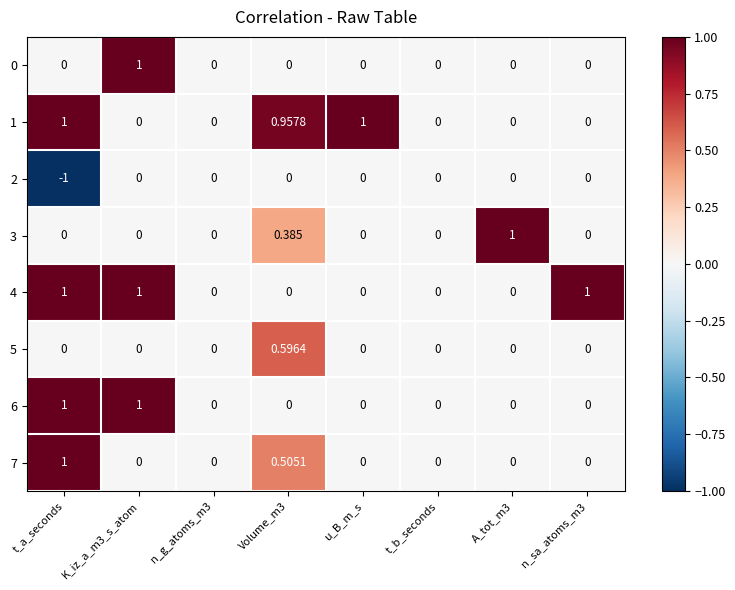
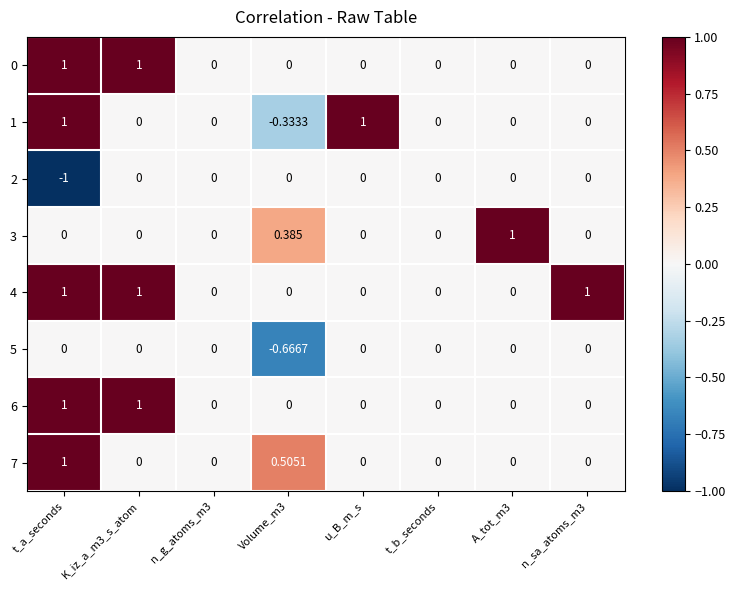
  {
    "0": {
-     "t_a_seconds": 0,
+     "t_a_seconds": 1,
      "K_iz_a_m3_s_atom": 1,
      "n_g_atoms_m3": 0,
      "Volume_m3": 0,
      "u_B_m_s": 0,
      "t_b_seconds": 0,
      "A_tot_m3": 0,
      "n_sa_atoms_m3": 0
    },
    "1": {
      "t_a_seconds": 1,
      "K_iz_a_m3_s_atom": 0,
      "n_g_atoms_m3": 0,
-     "Volume_m3": 0.9578,
+     "Volume_m3": -0.3333,
      "u_B_m_s": 1,
      "t_b_seconds": 0,
      "A_tot_m3": 0,
      "n_sa_atoms_m3": 0
    },
    "2": {
      "t_a_seconds": -1,
      "K_iz_a_m3_s_atom": 0,
      "n_g_atoms_m3": 0,
      "Volume_m3": 0,
      "u_B_m_s": 0,
      "t_b_seconds": 0,
      "A_tot_m3": 0,
      "n_sa_atoms_m3": 0
    },
    "3": {
      "t_a_seconds": 0,
      "K_iz_a_m3_s_atom": 0,
      "n_g_atoms_m3": 0,
      "Volume_m3": 0.385,
      "u_B_m_s": 0,
      "t_b_seconds": 0,
      "A_tot_m3": 1,
      "n_sa_atoms_m3": 0
    },
    "4": {
      "t_a_seconds": 1,
      "K_iz_a_m3_s_atom": 1,
      "n_g_atoms_m3": 0,
      "Volume_m3": 0,
      "u_B_m_s": 0,
      "t_b_seconds": 0,
      "A_tot_m3": 0,
      "n_sa_atoms_m3": 1
    },
    "5": {
      "t_a_seconds": 0,
      "K_iz_a_m3_s_atom": 0,
      "n_g_atoms_m3": 0,
-     "Volume_m3": 0.5964,
+     "Volume_m3": -0.6667,
      "u_B_m_s": 0,
      "t_b_seconds": 0,
      "A_tot_m3": 0,
      "n_sa_atoms_m3": 0
    },
    "6": {
      "t_a_seconds": 1,
      "K_iz_a_m3_s_atom": 1,
      "n_g_atoms_m3": 0,
      "Volume_m3": 0,
      "u_B_m_s": 0,
      "t_b_seconds": 0,
      "A_tot_m3": 0,
      "n_sa_atoms_m3": 0
    },
    "7": {
      "t_a_seconds": 1,
      "K_iz_a_m3_s_atom": 0,
      "n_g_atoms_m3": 0,
      "Volume_m3": 0.5051,
      "u_B_m_s": 0,
      "t_b_seconds": 0,
      "A_tot_m3": 0,
      "n_sa_atoms_m3": 0
    }
  }
